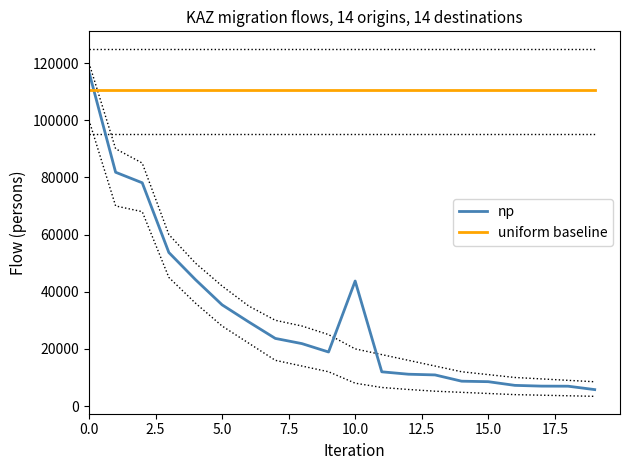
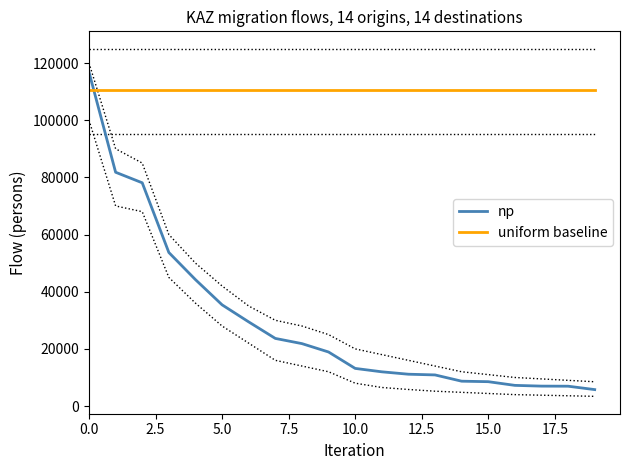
  {
    "np": {
      "0.0": 117000,
      "5.0": 35000,
-     "10.0": 44000,
+     "10.0": 13000,
      "15.0": 9000
    },
    "uniform baseline": {
      "0.0": 111000,
      "5.0": 111000,
      "10.0": 111000,
      "15.0": 111000
    }
  }
